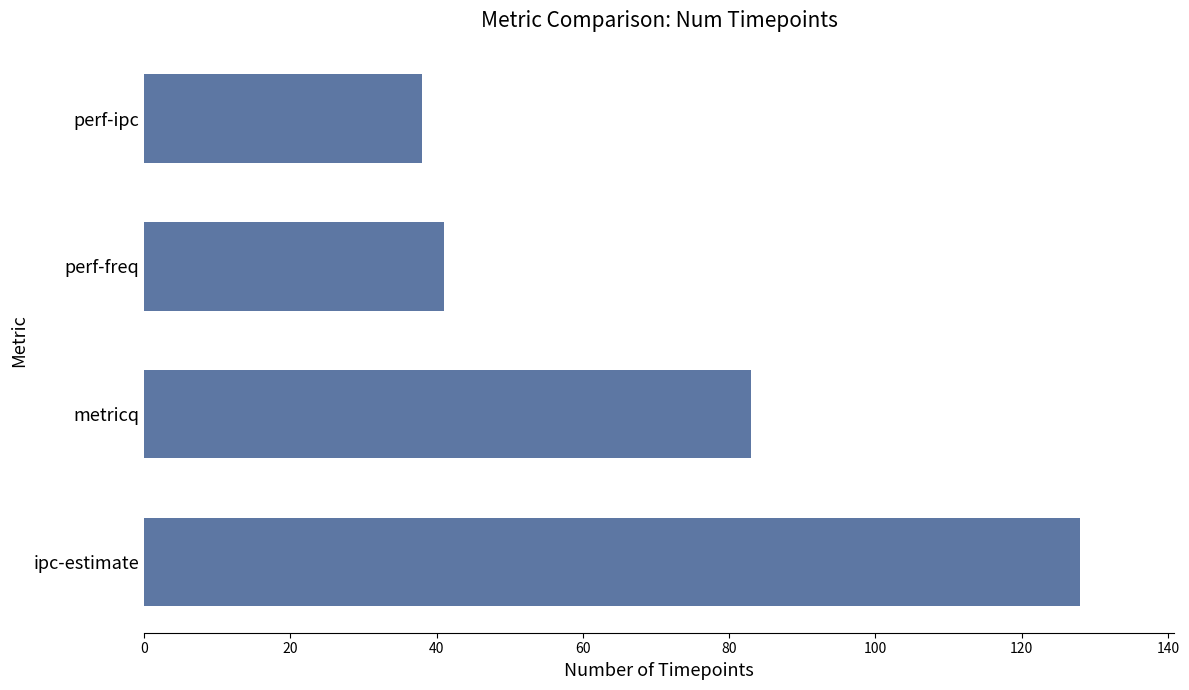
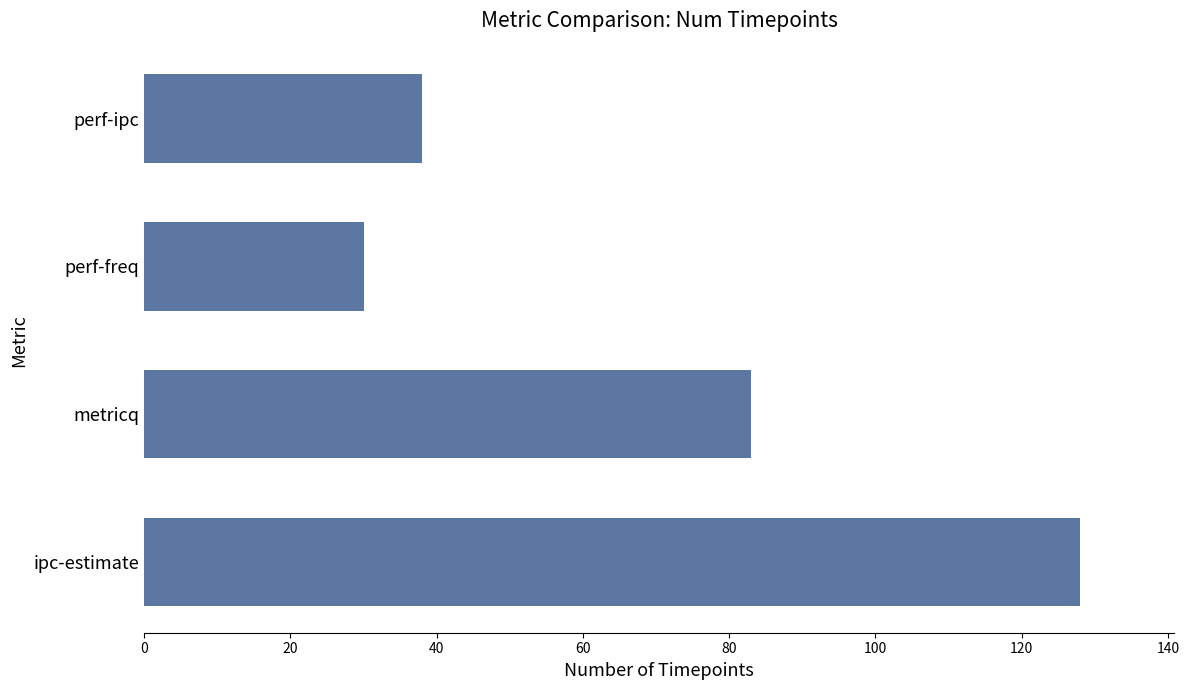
  {
    "perf-ipc": 38,
-   "perf-freq": 41,
+   "perf-freq": 30,
    "metricq": 83,
    "ipc-estimate": 128
  }
